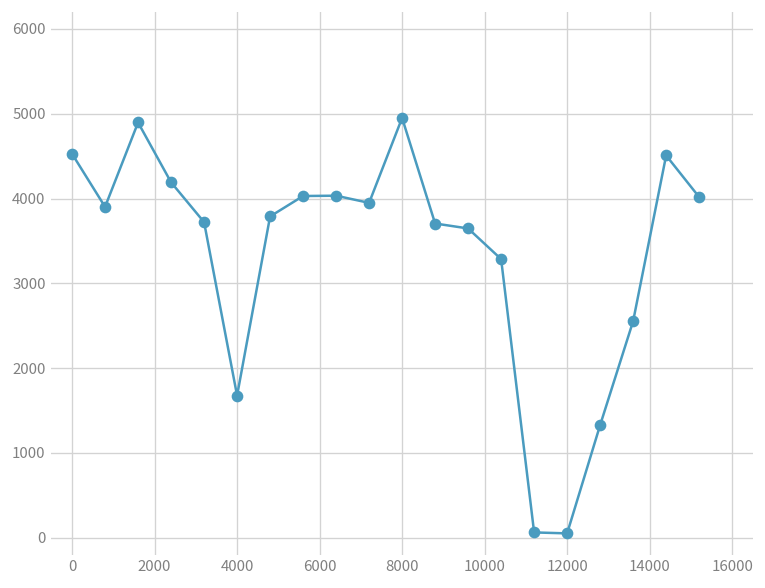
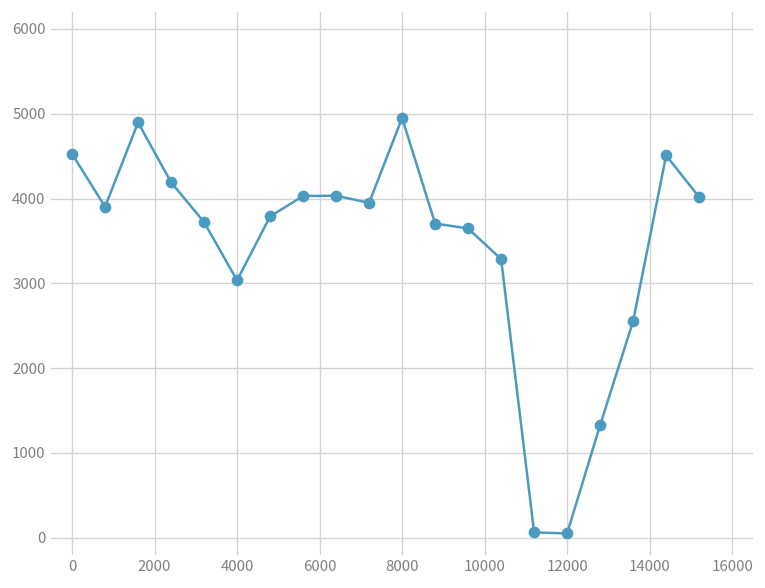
  {
    "0": 4500,
-   "4000": 1700,
+   "4000": 3000,
    "8000": 5000,
    "12000": 100
  }
